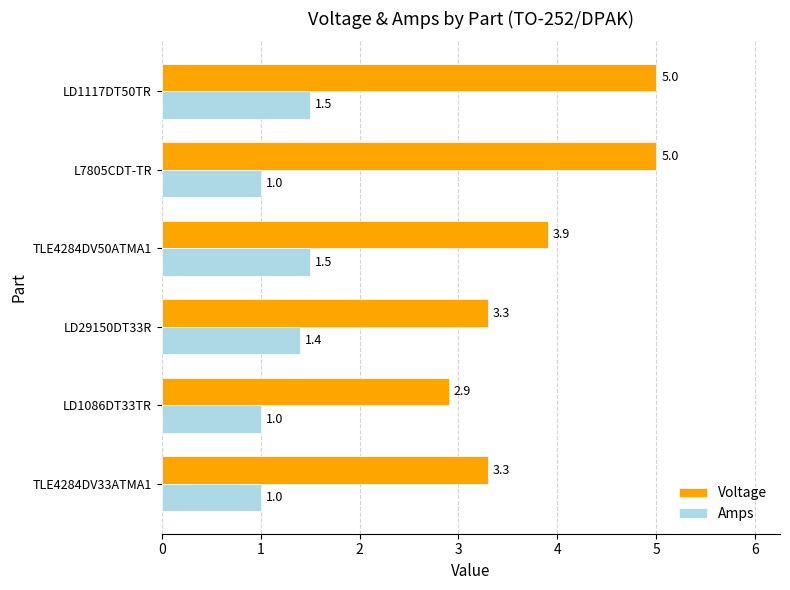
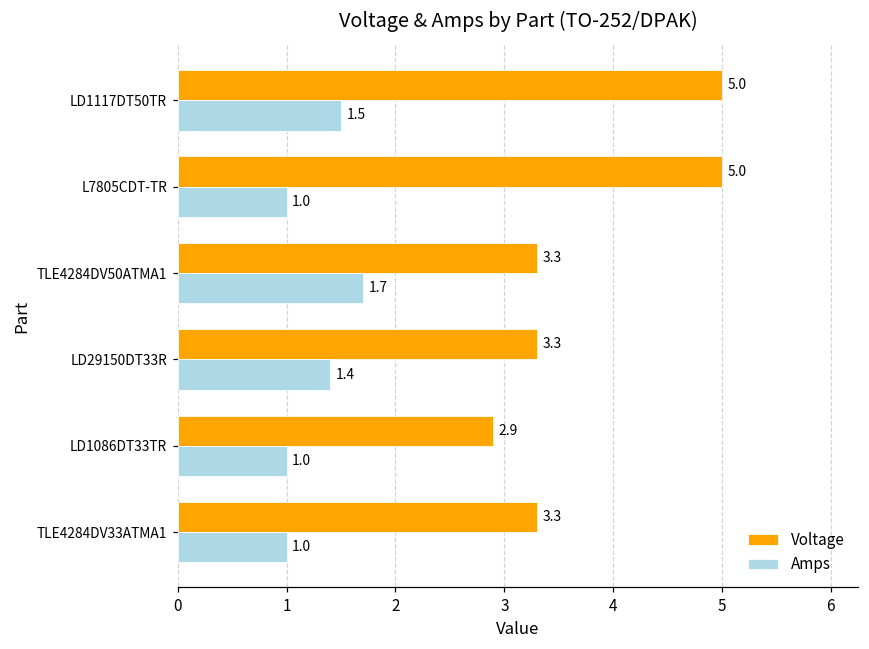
  {
    "Voltage": {
      "LD1117DT50TR": 5.0,
      "L7805CDT-TR": 5.0,
-     "TLE4284DV50ATMA1": 3.9,
+     "TLE4284DV50ATMA1": 3.3,
      "LD29150DT33R": 3.3,
      "LD1086DT33TR": 2.9,
      "TLE4284DV33ATMA1": 3.3
    },
    "Amps": {
      "LD1117DT50TR": 1.5,
      "L7805CDT-TR": 1.0,
-     "TLE4284DV50ATMA1": 1.5,
+     "TLE4284DV50ATMA1": 1.7,
      "LD29150DT33R": 1.4,
      "LD1086DT33TR": 1.0,
      "TLE4284DV33ATMA1": 1.0
    }
  }
